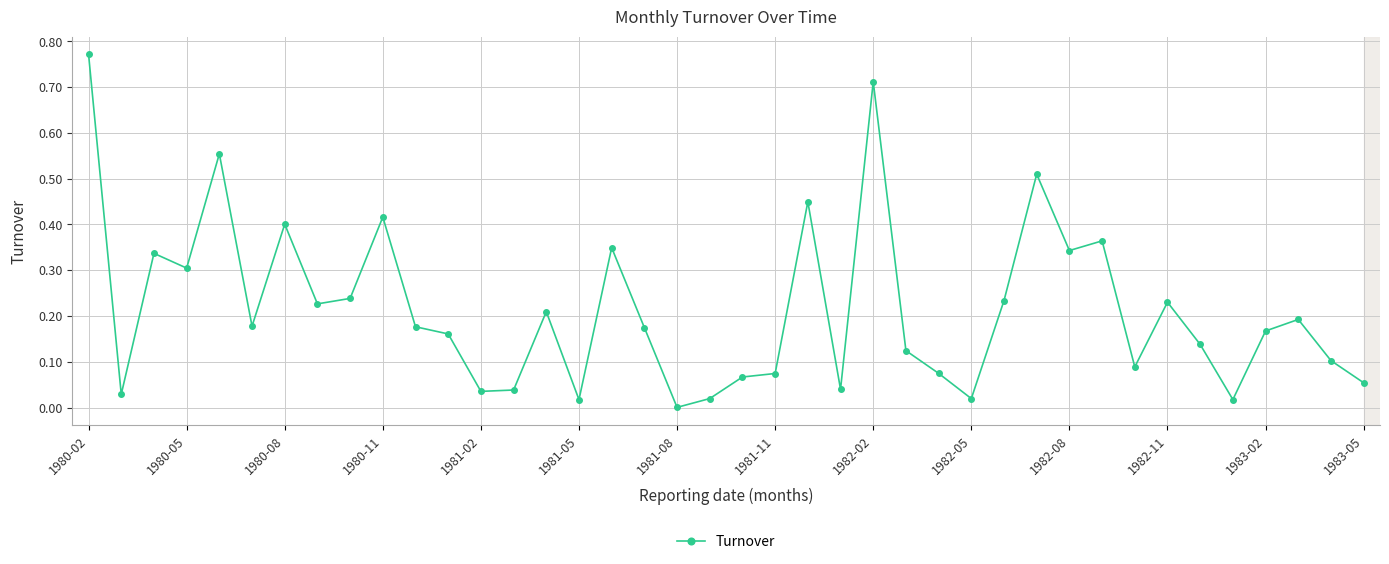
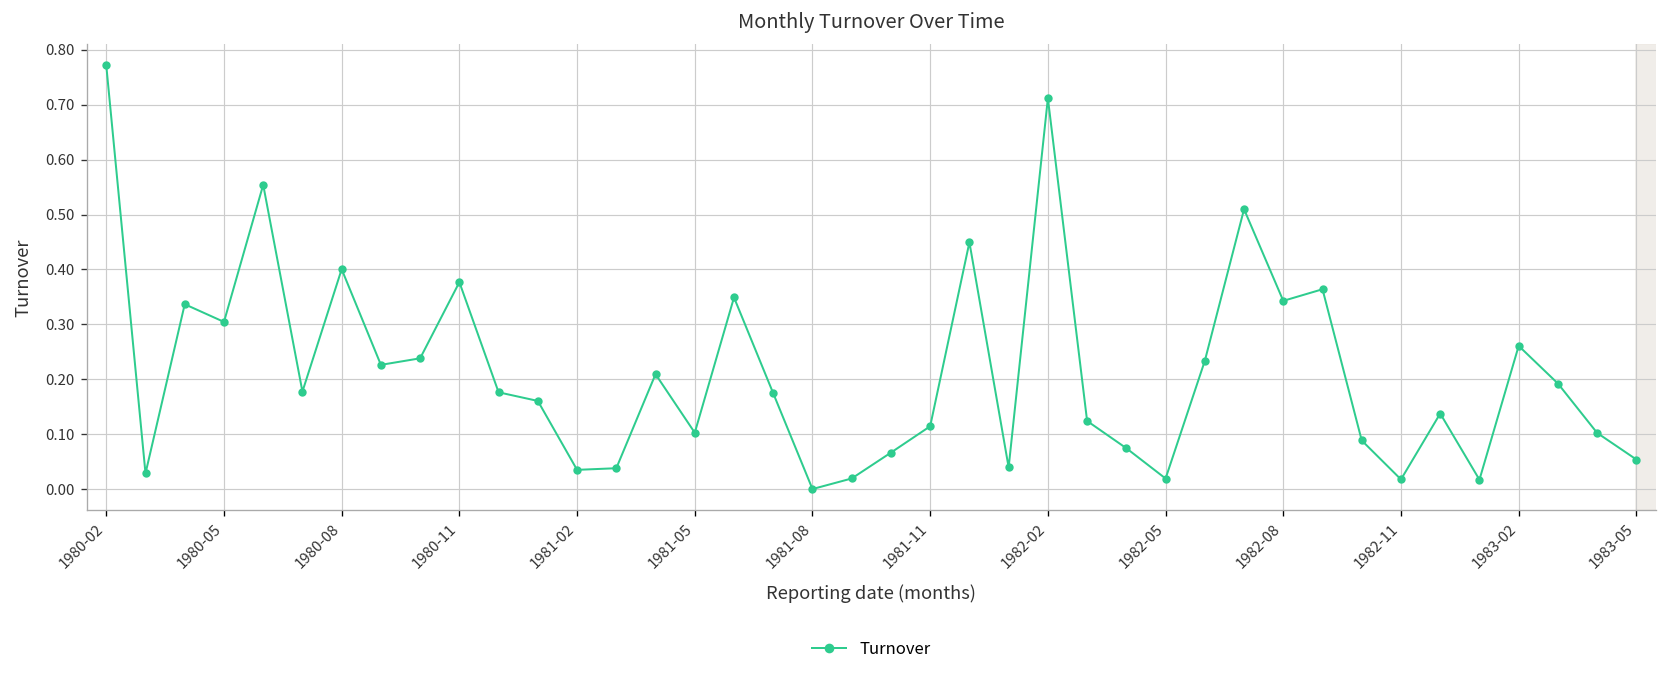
  {
    "1980-02": 0.77,
    "1980-05": 0.30,
    "1980-08": 0.40,
-   "1980-11": 0.42,
+   "1980-11": 0.38,
    "1981-02": 0.04,
-   "1981-05": 0.02,
+   "1981-05": 0.10,
    "1981-08": 0.00,
-   "1981-11": 0.07,
+   "1981-11": 0.11,
    "1982-02": 0.71,
    "1982-05": 0.02,
    "1982-08": 0.34,
-   "1982-11": 0.23,
-   "1983-02": 0.17,
+   "1982-11": 0.02,
+   "1983-02": 0.26,
    "1983-05": 0.05
  }
